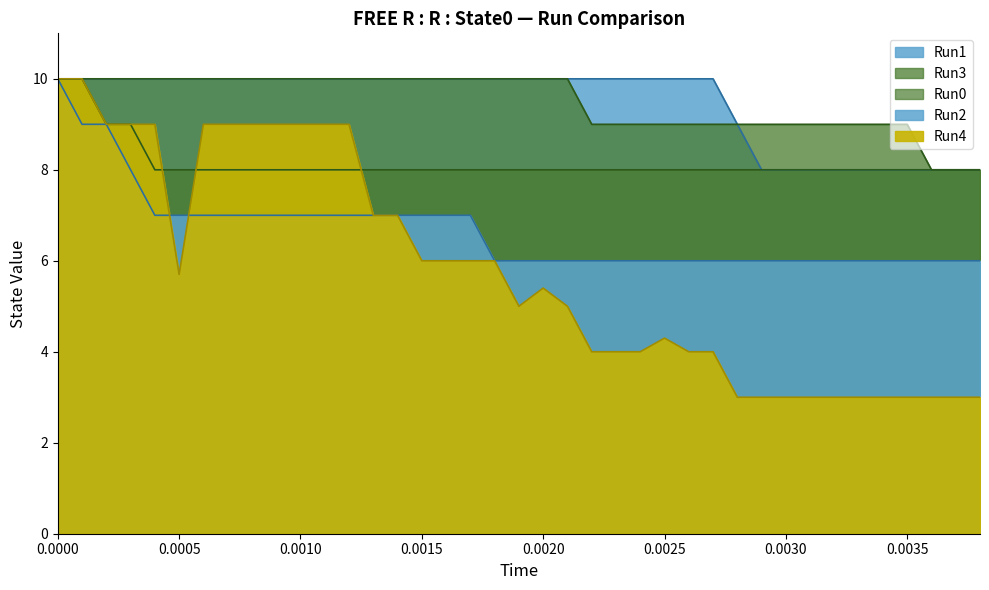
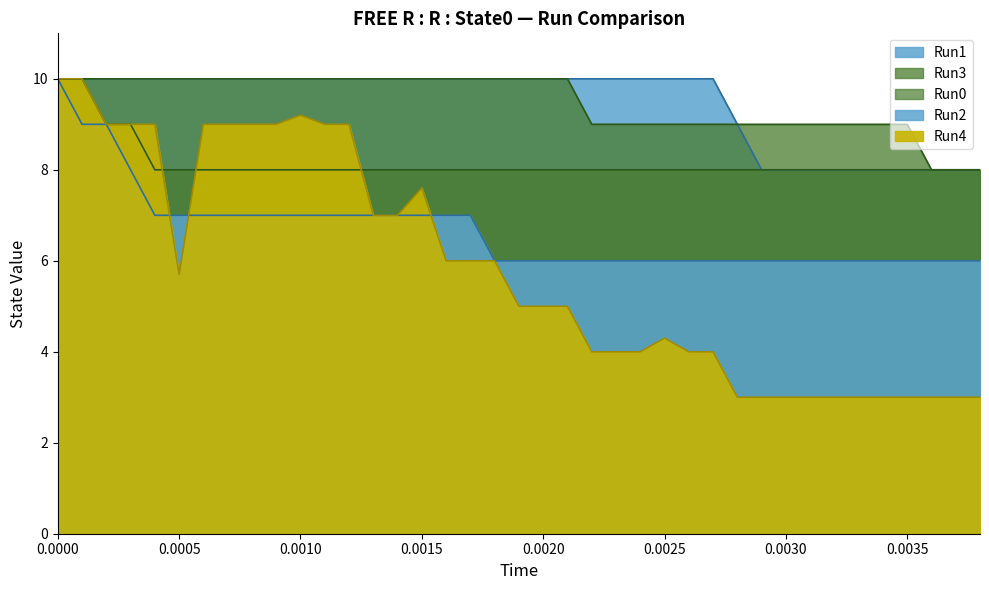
  {
    "Run4": {
      "0.0005": 5.7,
-     "0.0010": 9.0,
-     "0.0015": 6.0,
-     "0.0020": 5.4,
+     "0.0010": 9.2,
+     "0.0015": 7.6,
+     "0.0020": 5.0,
      "0.0025": 4.3,
      "0.0030": 3.0,
      "0.0035": 3.0
    }
  }
